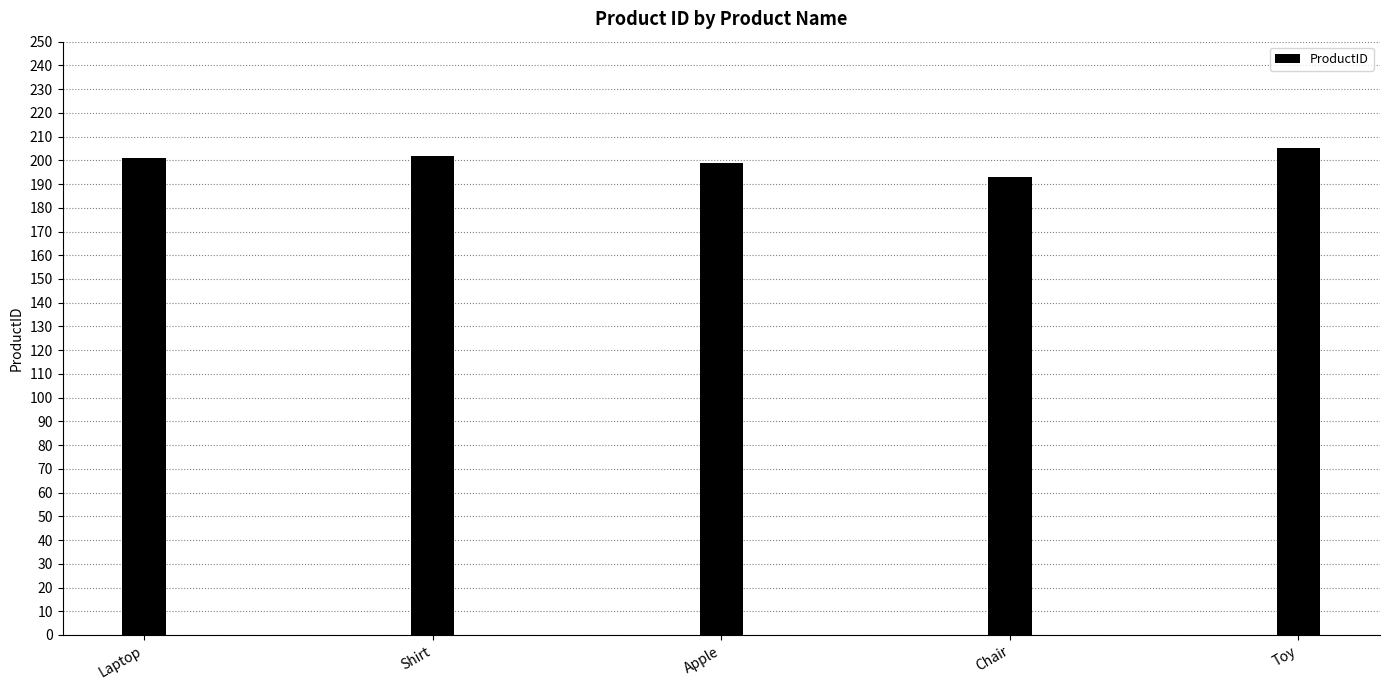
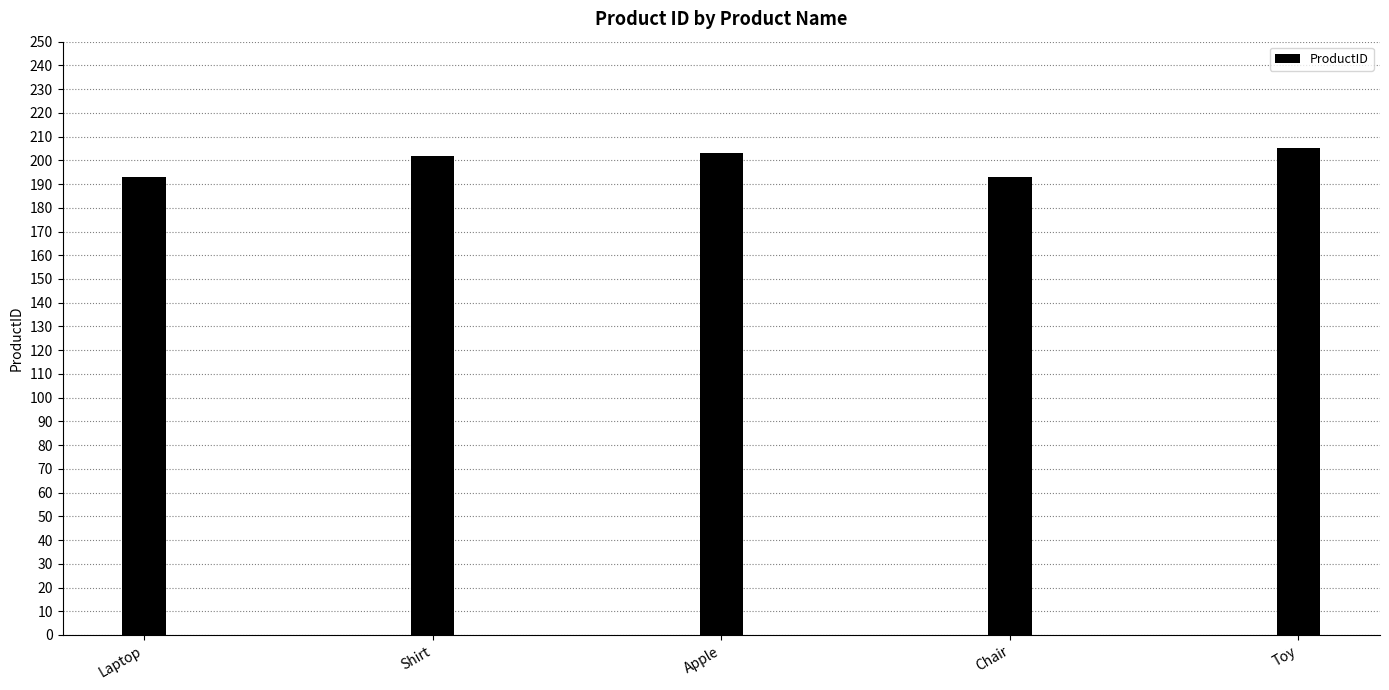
  {
-   "Laptop": 201,
+   "Laptop": 193,
    "Shirt": 202,
-   "Apple": 199,
+   "Apple": 203,
    "Chair": 193,
    "Toy": 205
  }
